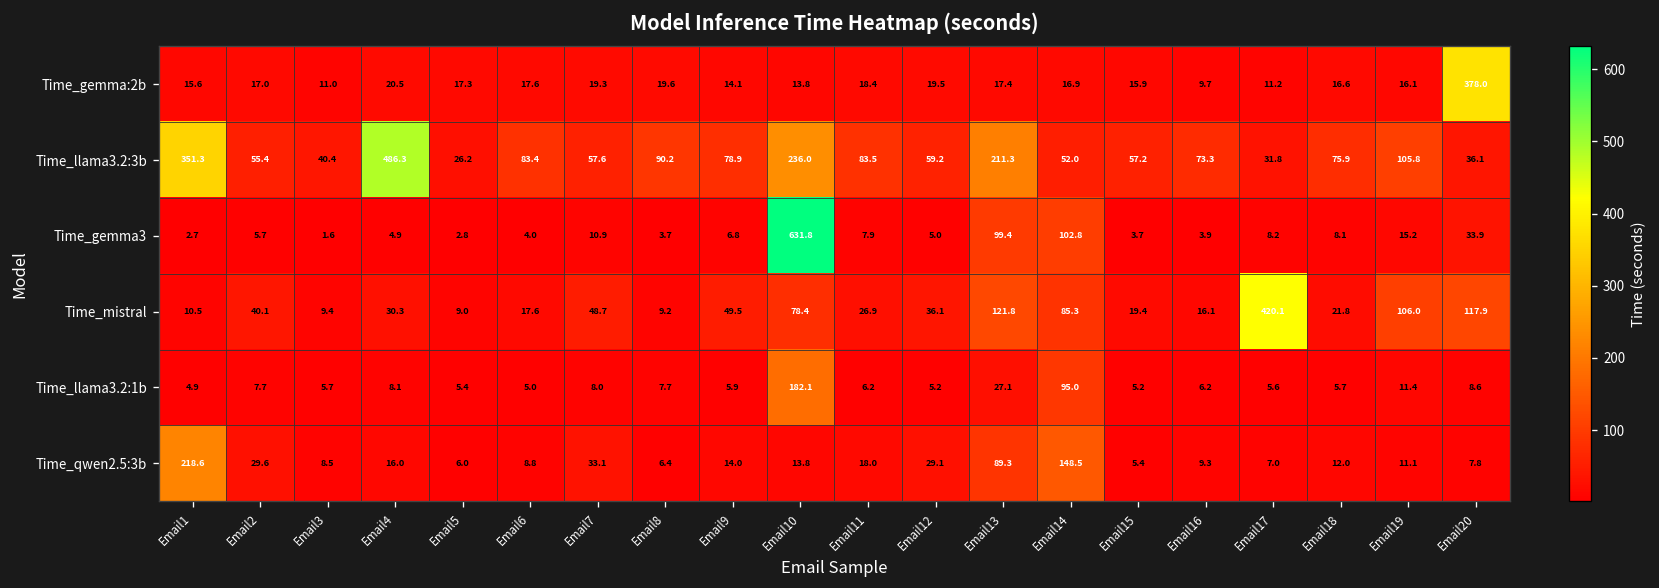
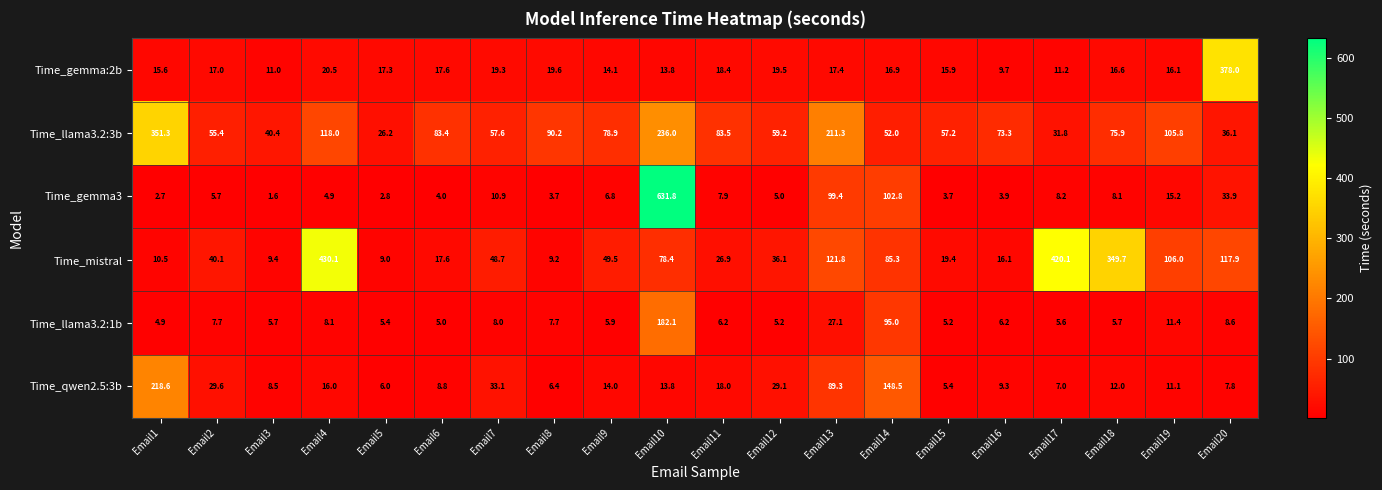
  {
    "Time_gemma:2b": {
      "Email1": 15.6,
      "Email2": 17.0,
      "Email3": 11.0,
      "Email4": 20.5,
      "Email5": 17.3,
      "Email6": 17.6,
      "Email7": 19.3,
      "Email8": 19.6,
      "Email9": 14.1,
      "Email10": 13.8,
      "Email11": 18.4,
      "Email12": 19.5,
      "Email13": 17.4,
      "Email14": 16.9,
      "Email15": 15.9,
      "Email16": 9.7,
      "Email17": 11.2,
      "Email18": 16.6,
      "Email19": 16.1,
      "Email20": 378.0
    },
    "Time_llama3.2:3b": {
      "Email1": 351.3,
      "Email2": 55.4,
      "Email3": 40.4,
-     "Email4": 486.3,
+     "Email4": 118.0,
      "Email5": 26.2,
      "Email6": 83.4,
      "Email7": 57.6,
      "Email8": 90.2,
      "Email9": 78.9,
      "Email10": 236.0,
      "Email11": 83.5,
      "Email12": 59.2,
      "Email13": 211.3,
      "Email14": 52.0,
      "Email15": 57.2,
      "Email16": 73.3,
      "Email17": 31.8,
      "Email18": 75.9,
      "Email19": 105.8,
      "Email20": 36.1
    },
    "Time_gemma3": {
      "Email1": 2.7,
      "Email2": 5.7,
      "Email3": 1.6,
      "Email4": 4.9,
      "Email5": 2.8,
      "Email6": 4.0,
      "Email7": 10.9,
      "Email8": 3.7,
      "Email9": 6.8,
      "Email10": 631.8,
      "Email11": 7.9,
      "Email12": 5.0,
      "Email13": 99.4,
      "Email14": 102.8,
      "Email15": 3.7,
      "Email16": 3.9,
      "Email17": 8.2,
      "Email18": 8.1,
      "Email19": 15.2,
      "Email20": 33.9
    },
    "Time_mistral": {
      "Email1": 10.5,
      "Email2": 40.1,
      "Email3": 9.4,
-     "Email4": 30.3,
+     "Email4": 430.1,
      "Email5": 9.0,
      "Email6": 17.6,
      "Email7": 48.7,
      "Email8": 9.2,
      "Email9": 49.5,
      "Email10": 78.4,
      "Email11": 26.9,
      "Email12": 36.1,
      "Email13": 121.8,
      "Email14": 85.3,
      "Email15": 19.4,
      "Email16": 16.1,
      "Email17": 420.1,
-     "Email18": 21.8,
+     "Email18": 349.7,
      "Email19": 106.0,
      "Email20": 117.9
    },
    "Time_llama3.2:1b": {
      "Email1": 4.9,
      "Email2": 7.7,
      "Email3": 5.7,
      "Email4": 8.1,
      "Email5": 5.4,
      "Email6": 5.0,
      "Email7": 8.0,
      "Email8": 7.7,
      "Email9": 5.9,
      "Email10": 182.1,
      "Email11": 6.2,
      "Email12": 5.2,
      "Email13": 27.1,
      "Email14": 95.0,
      "Email15": 5.2,
      "Email16": 6.2,
      "Email17": 5.6,
      "Email18": 5.7,
      "Email19": 11.4,
      "Email20": 8.6
    },
    "Time_qwen2.5:3b": {
      "Email1": 218.6,
      "Email2": 29.6,
      "Email3": 8.5,
      "Email4": 16.0,
      "Email5": 6.0,
      "Email6": 8.8,
      "Email7": 33.1,
      "Email8": 6.4,
      "Email9": 14.0,
      "Email10": 13.8,
      "Email11": 18.0,
      "Email12": 29.1,
      "Email13": 89.3,
      "Email14": 148.5,
      "Email15": 5.4,
      "Email16": 9.3,
      "Email17": 7.0,
      "Email18": 12.0,
      "Email19": 11.1,
      "Email20": 7.8
    }
  }
